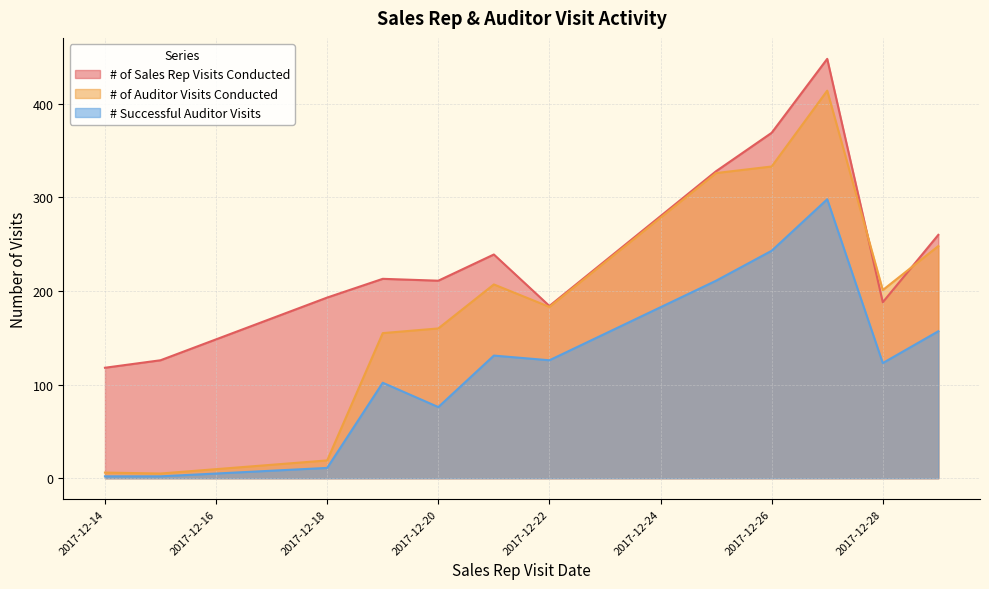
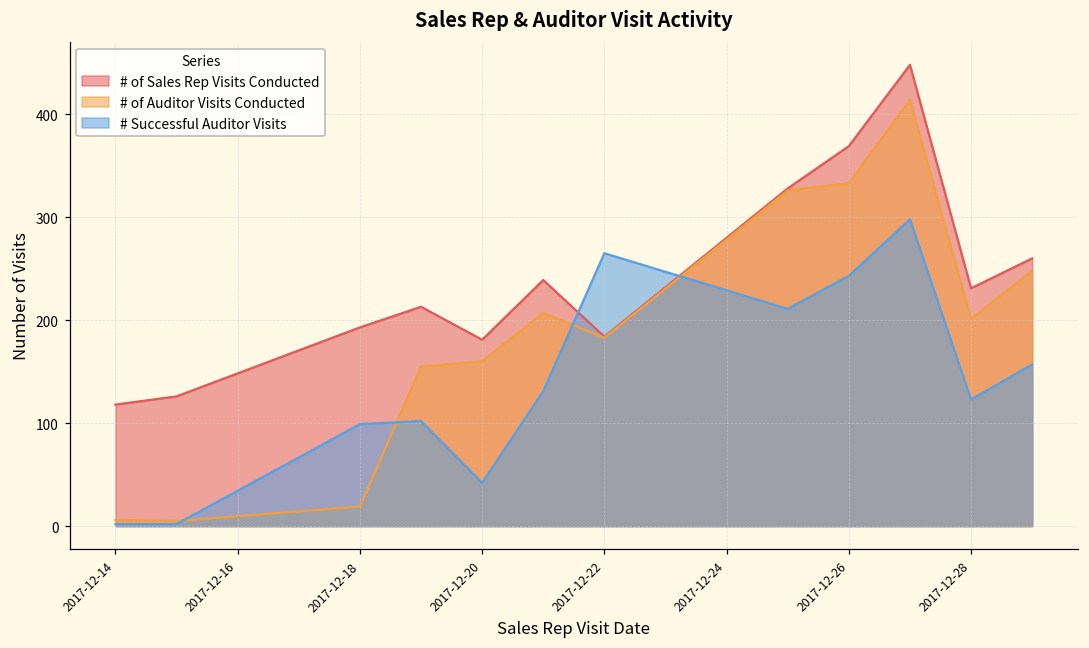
  {
    "# of Sales Rep Visits Conducted": {
      "2017-12-14": 120,
      "2017-12-18": 190,
-     "2017-12-20": 210,
+     "2017-12-20": 180,
      "2017-12-26": 370,
-     "2017-12-28": 190
+     "2017-12-28": 230
    },
    "# of Auditor Visits Conducted": {
      "2017-12-14": 10,
      "2017-12-18": 20,
      "2017-12-20": 160,
      "2017-12-26": 330,
      "2017-12-28": 200
    },
    "# Successful Auditor Visits": {
      "2017-12-14": 0,
-     "2017-12-18": 10,
-     "2017-12-20": 80,
-     "2017-12-22": 130,
+     "2017-12-18": 100,
+     "2017-12-20": 40,
+     "2017-12-22": 270,
      "2017-12-26": 240,
      "2017-12-28": 120
    }
  }
